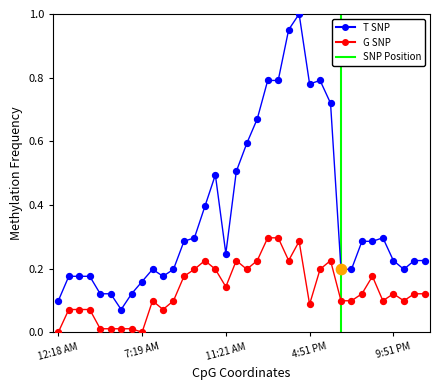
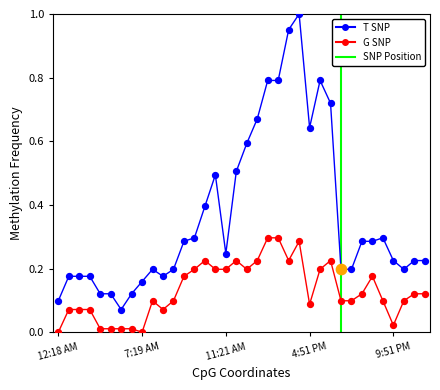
  {
    "T SNP": {
      "12:18 AM": 0.10,
      "7:19 AM": 0.16,
      "11:21 AM": 0.25,
-     "4:51 PM": 0.78,
+     "4:51 PM": 0.64,
      "9:51 PM": 0.23
    },
    "G SNP": {
      "12:18 AM": 0.00,
      "7:19 AM": 0.00,
-     "11:21 AM": 0.14,
+     "11:21 AM": 0.20,
      "4:51 PM": 0.09,
-     "9:51 PM": 0.12
+     "9:51 PM": 0.02
    }
  }
